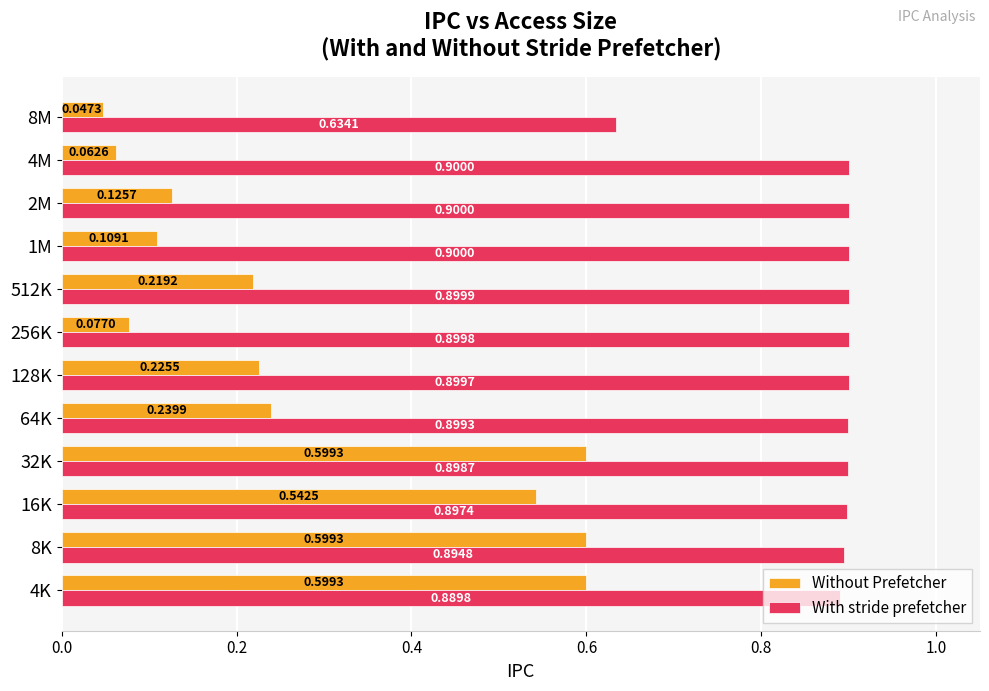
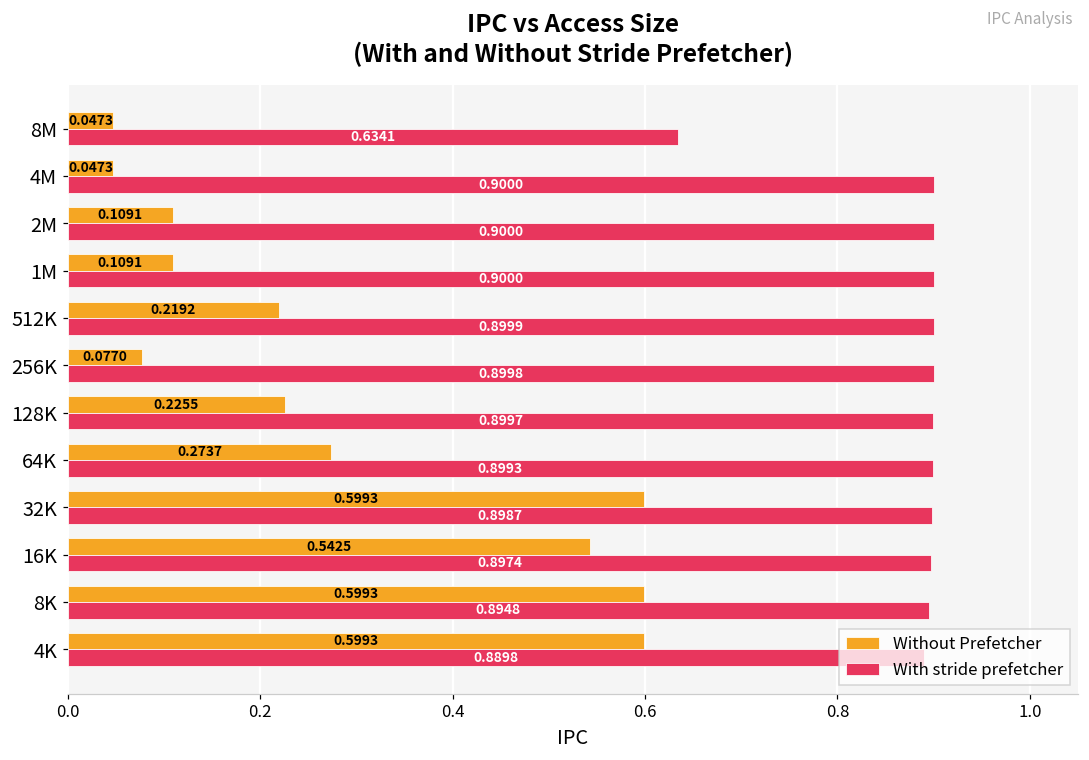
  {
    "Without Prefetcher": {
      "8M": 0.0473,
-     "4M": 0.0626,
-     "2M": 0.1257,
+     "4M": 0.0473,
+     "2M": 0.1091,
      "1M": 0.1091,
      "512K": 0.2192,
      "256K": 0.0770,
      "128K": 0.2255,
-     "64K": 0.2399,
+     "64K": 0.2737,
      "32K": 0.5993,
      "16K": 0.5425,
      "8K": 0.5993,
      "4K": 0.5993
    },
    "With stride prefetcher": {
      "8M": 0.6341,
      "4M": 0.9000,
      "2M": 0.9000,
      "1M": 0.9000,
      "512K": 0.8999,
      "256K": 0.8998,
      "128K": 0.8997,
      "64K": 0.8993,
      "32K": 0.8987,
      "16K": 0.8974,
      "8K": 0.8948
    }
  }
